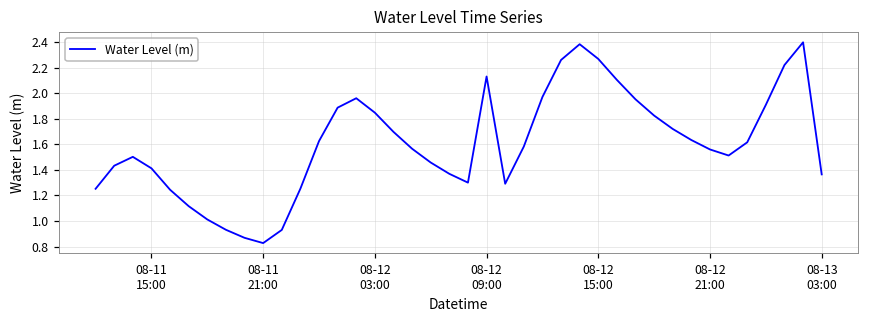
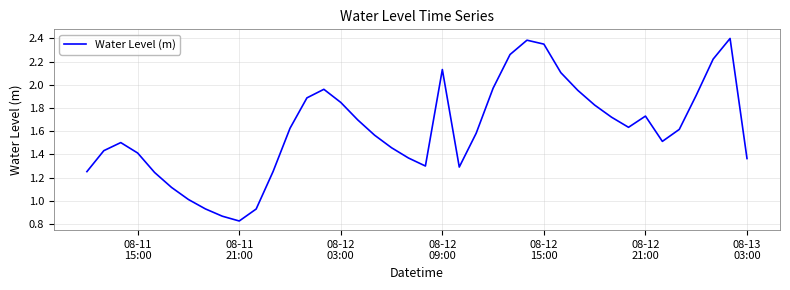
  {
    "08-11 15:00": 1.41,
    "08-11 21:00": 0.83,
    "08-12 03:00": 1.85,
    "08-12 09:00": 2.13,
-   "08-12 15:00": 2.27,
-   "08-12 21:00": 1.56,
+   "08-12 15:00": 2.35,
+   "08-12 21:00": 1.73,
    "08-13 03:00": 1.36
  }
